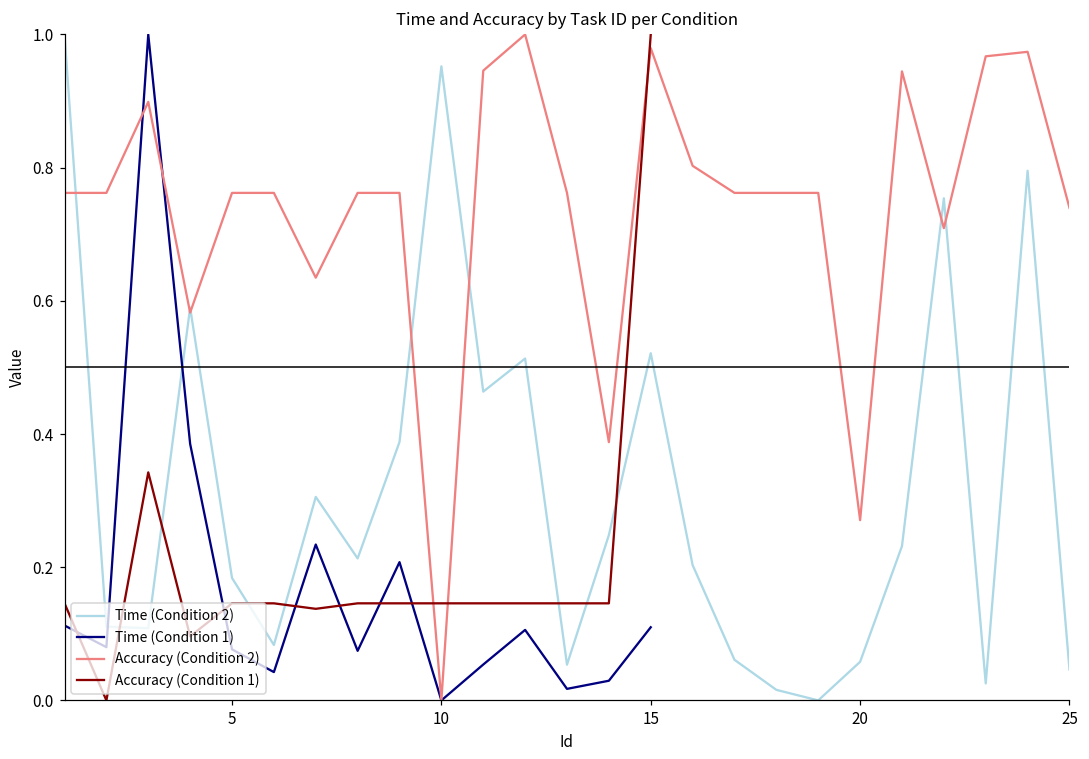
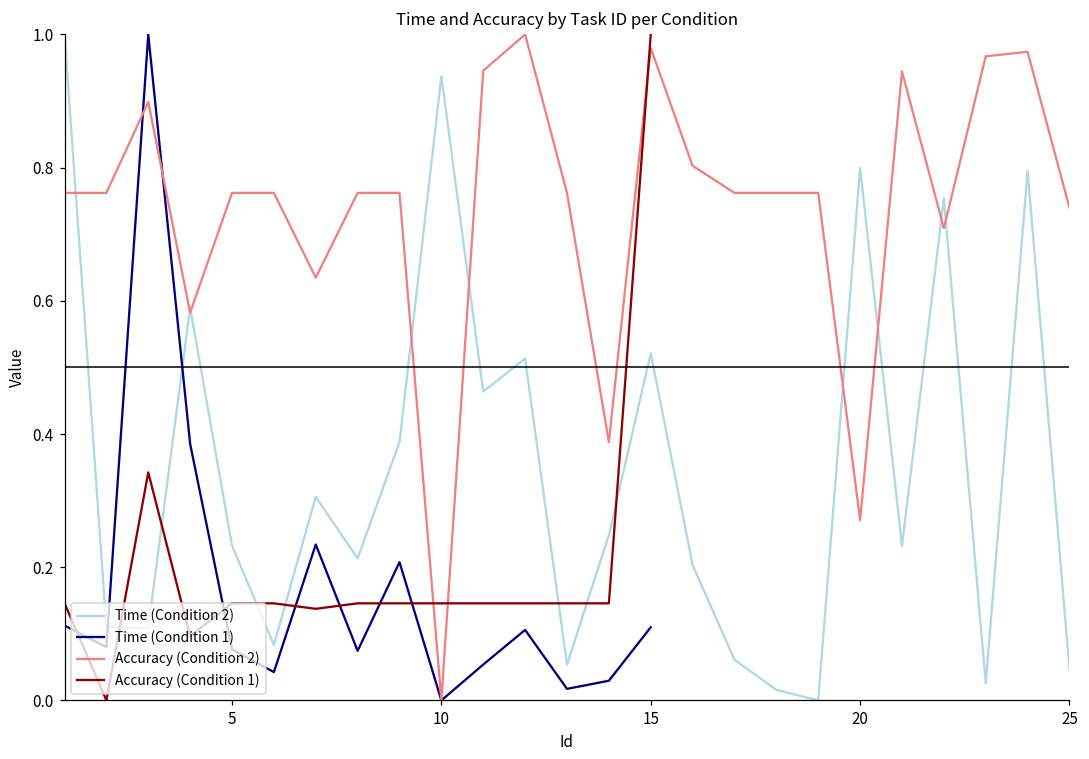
  {
    "Time (Condition 2)": {
-     "5": 0.18,
-     "10": 0.95,
+     "5": 0.23,
+     "10": 0.94,
      "15": 0.52,
-     "20": 0.06,
+     "20": 0.80,
      "25": 0.05
    },
    "Time (Condition 1)": {
      "15": 0.11
    },
    "Accuracy (Condition 2)": {
      "5": 0.76,
      "15": 0.98,
      "20": 0.27,
      "25": 0.74
    },
    "Accuracy (Condition 1)": {
      "5": 0.15,
      "10": 0.15,
      "15": 1.00
    }
  }
